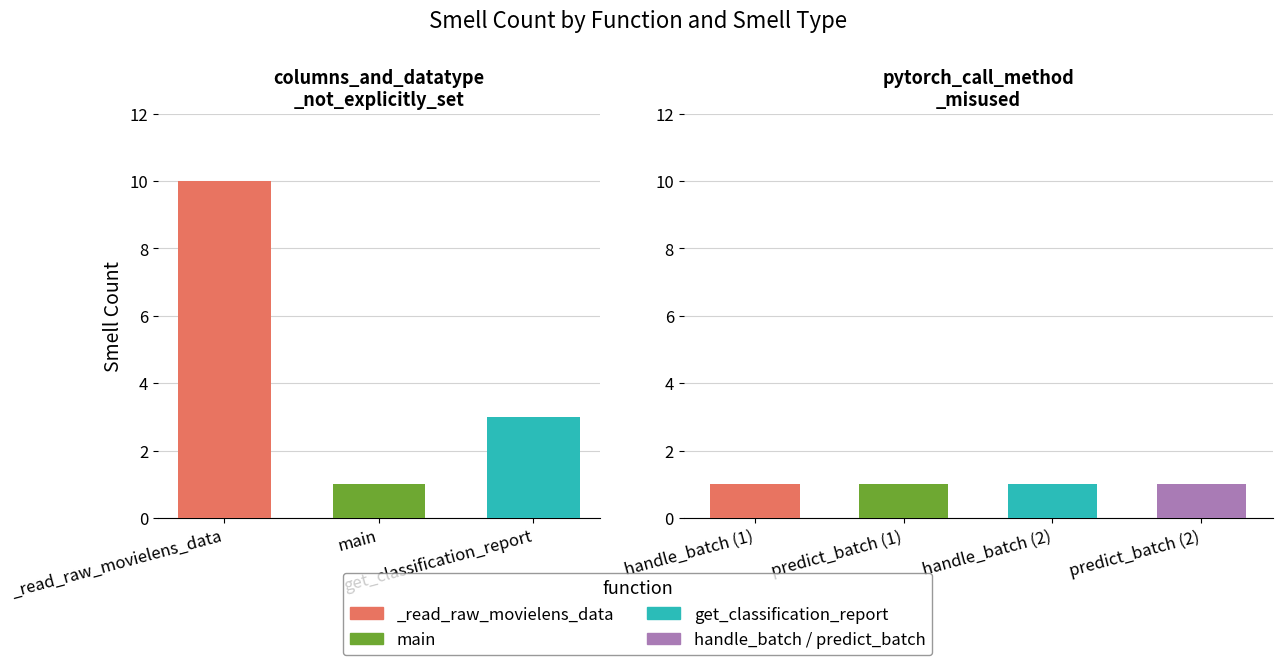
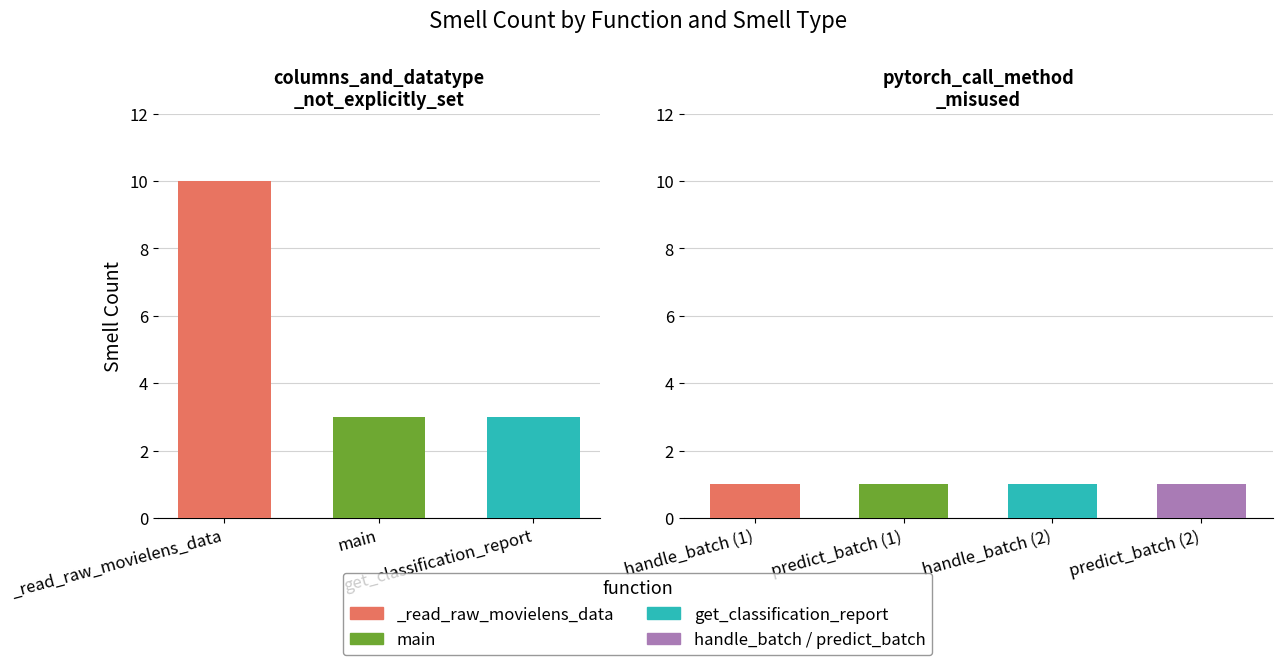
  {
    "columns_and_datatype _not_explicitly_set": {
      "_read_raw_movielens_data": 10,
-     "main": 1,
+     "main": 3,
      "get_classification_report": 3
    },
    "pytorch_call_method _misused": {
      "handle_batch (1)": 1.0,
      "predict_batch (1)": 1.0,
      "handle_batch (2)": 1.0,
      "predict_batch (2)": 1.0
    }
  }
